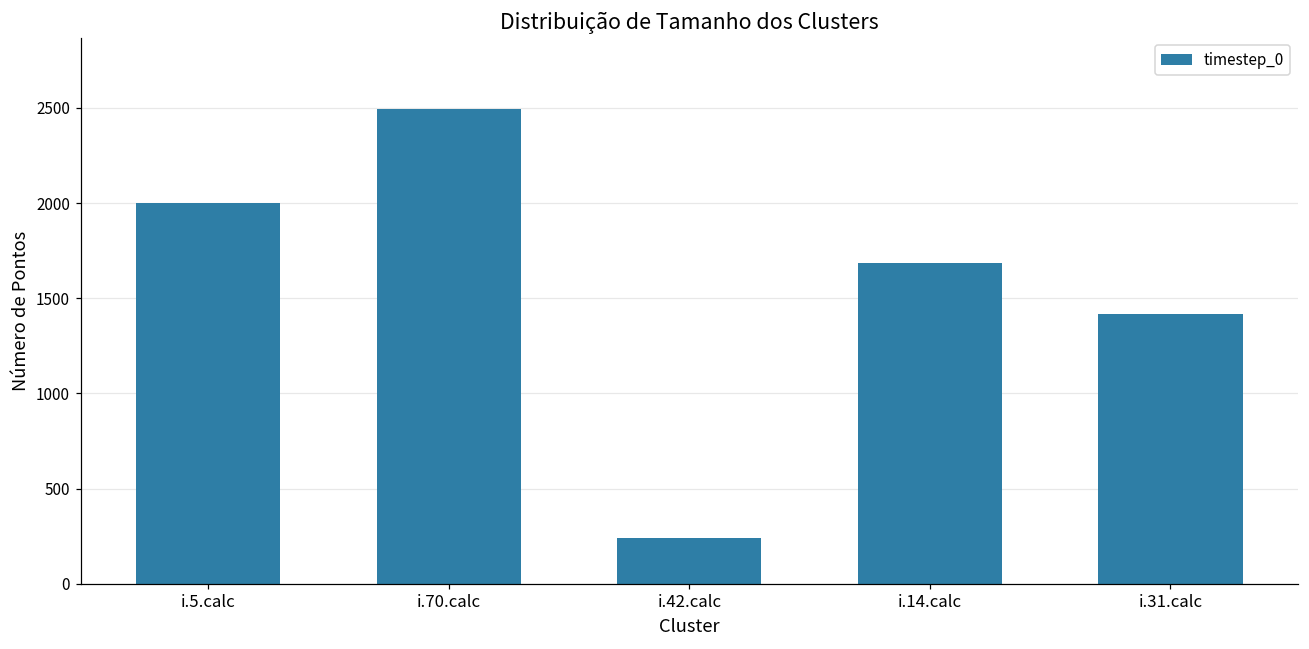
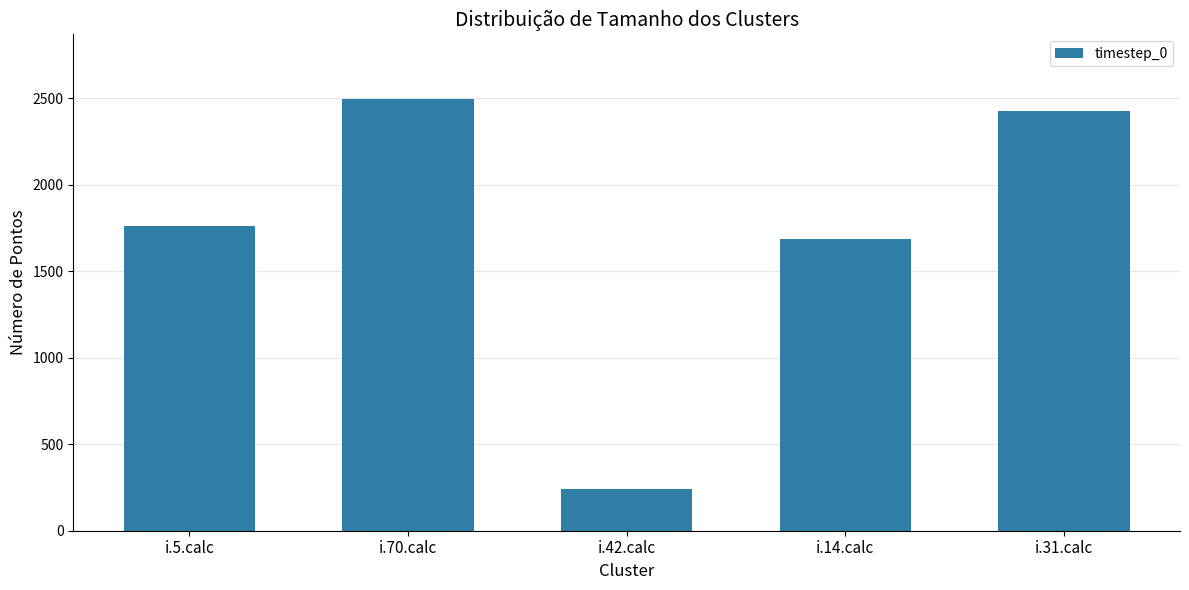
  {
-   "i.5.calc": 2000,
+   "i.5.calc": 1760,
    "i.70.calc": 2490,
    "i.42.calc": 240,
    "i.14.calc": 1690,
-   "i.31.calc": 1420
+   "i.31.calc": 2430
  }
